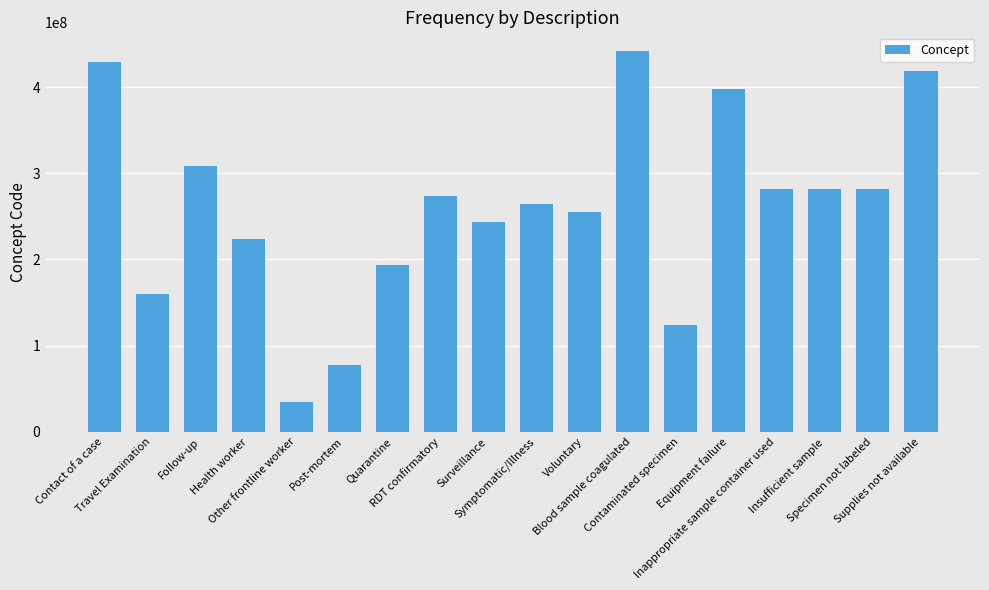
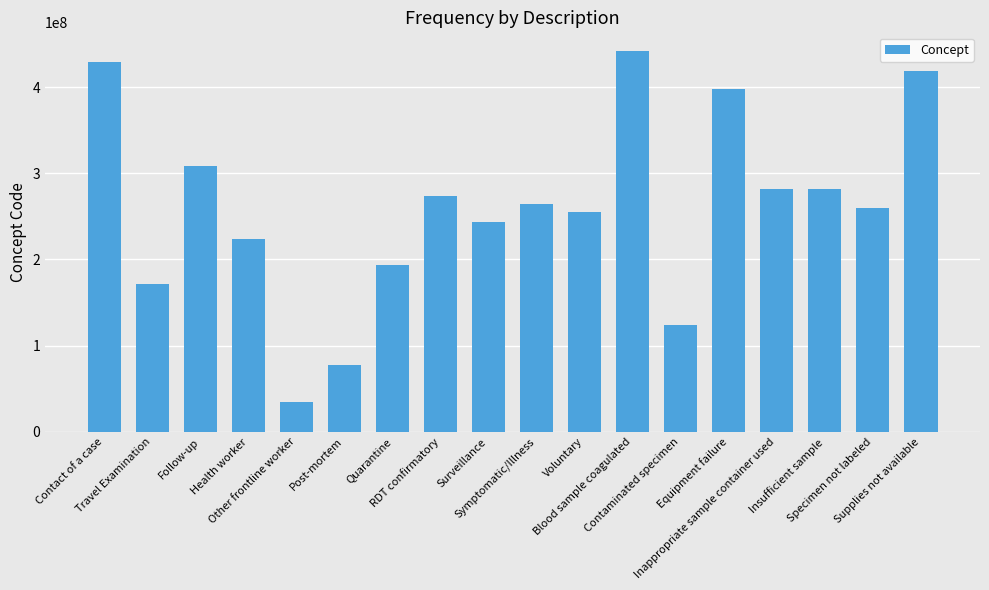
  {
    "Contact of a case": 430000000,
-   "Travel Examination": 160000000,
+   "Travel Examination": 170000000,
    "Follow-up": 310000000,
    "Health worker": 220000000,
    "Other frontline worker": 30000000,
    "Post-mortem": 80000000,
    "Quarantine": 190000000,
    "RDT confirmatory": 270000000,
    "Surveillance": 240000000,
    "Symptomatic/Illness": 260000000,
    "Voluntary": 260000000,
    "Blood sample coagulated": 440000000,
    "Contaminated specimen": 120000000,
    "Equipment failure": 400000000,
    "Inappropriate sample container used": 280000000,
    "Insufficient sample": 280000000,
-   "Specimen not labeled": 280000000,
+   "Specimen not labeled": 260000000,
    "Supplies not available": 420000000
  }
